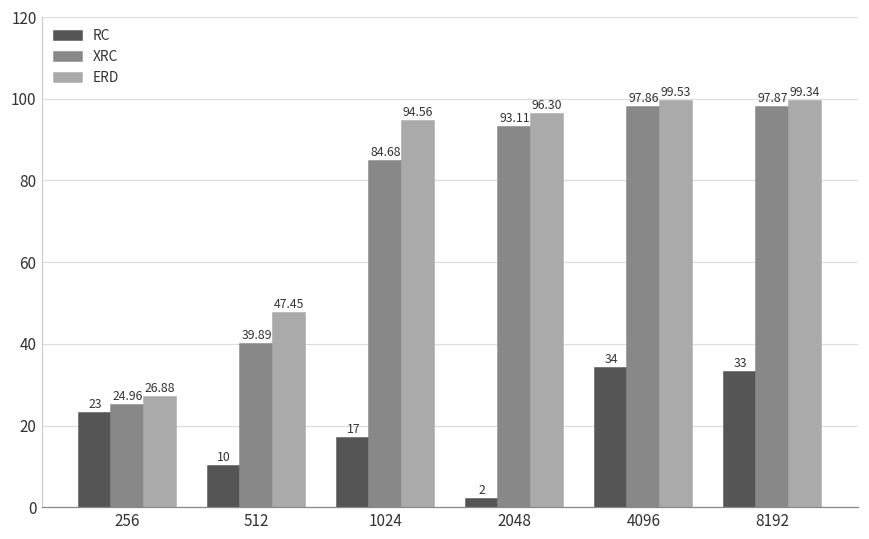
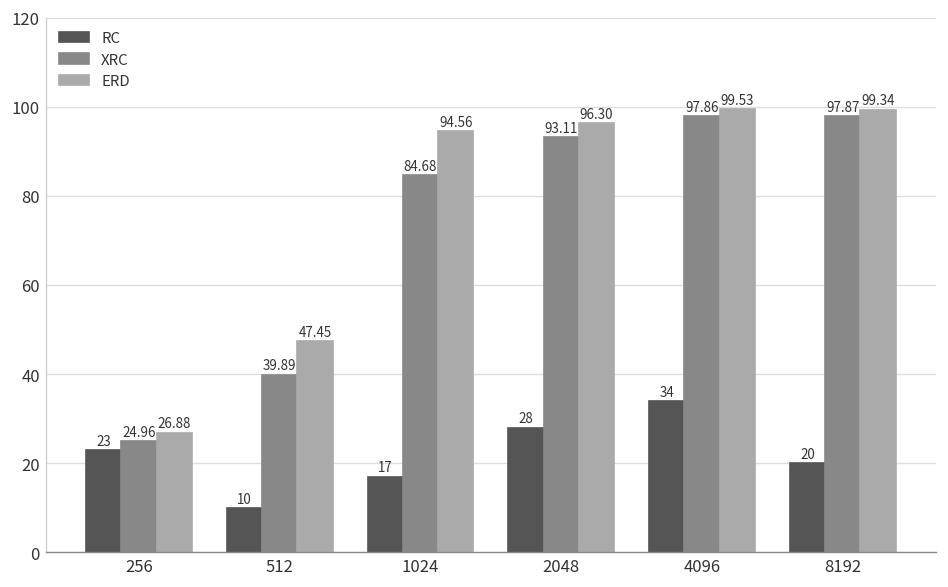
  {
    "RC": {
      "256": 23,
      "512": 10,
      "1024": 17,
-     "2048": 2,
+     "2048": 28,
      "4096": 34,
-     "8192": 33
+     "8192": 20
    }
  }
